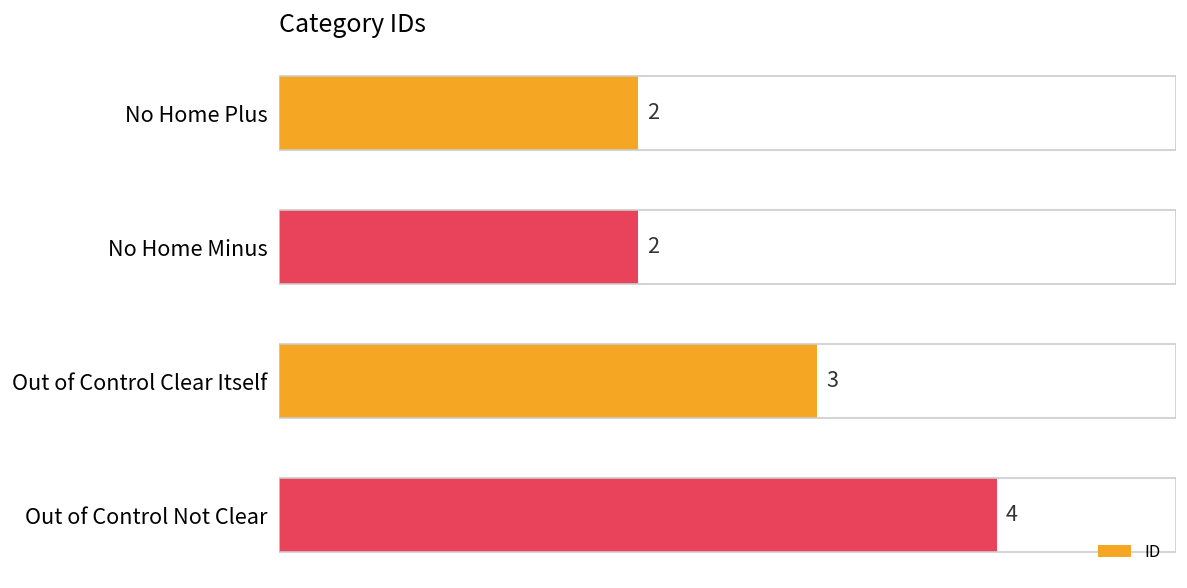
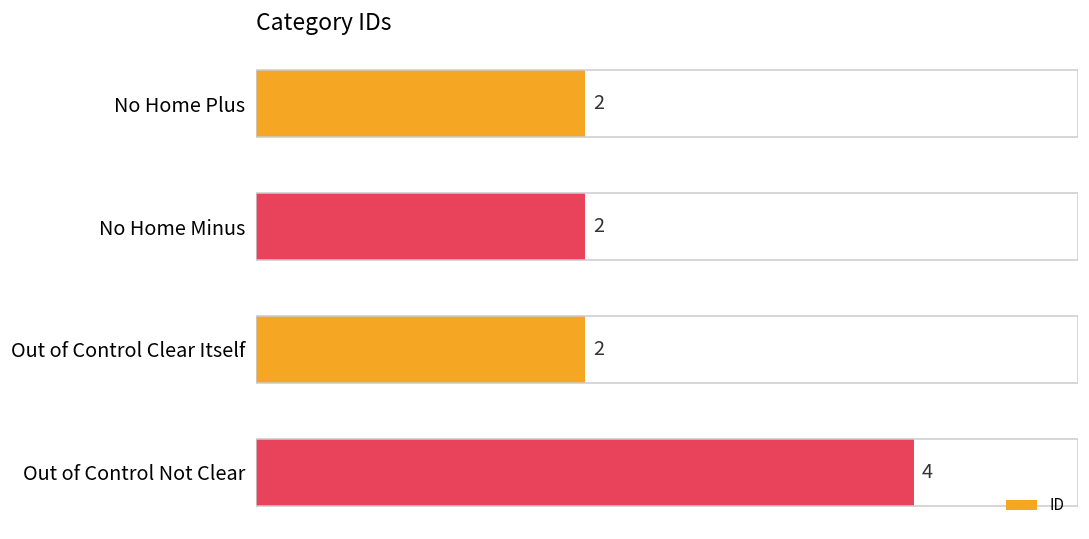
  {
    "No Home Plus": 2,
    "No Home Minus": 2,
-   "Out of Control Clear Itself": 3,
+   "Out of Control Clear Itself": 2,
    "Out of Control Not Clear": 4
  }
